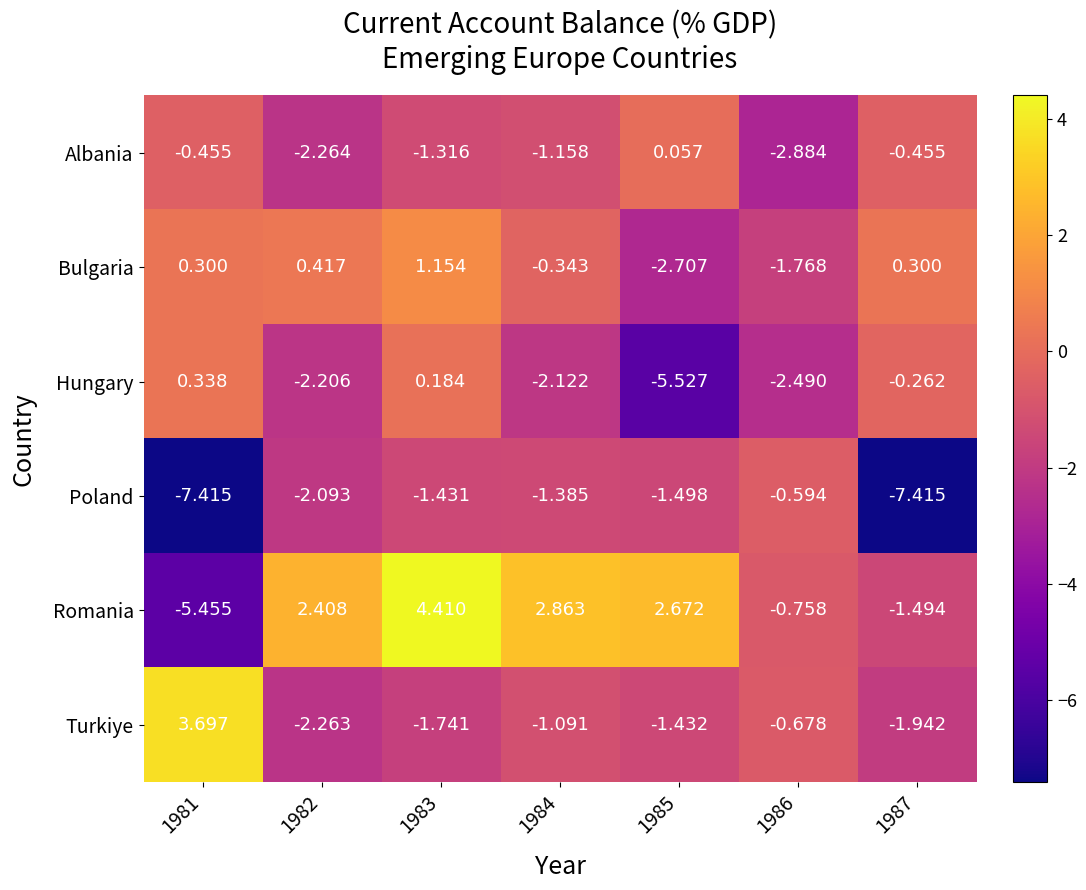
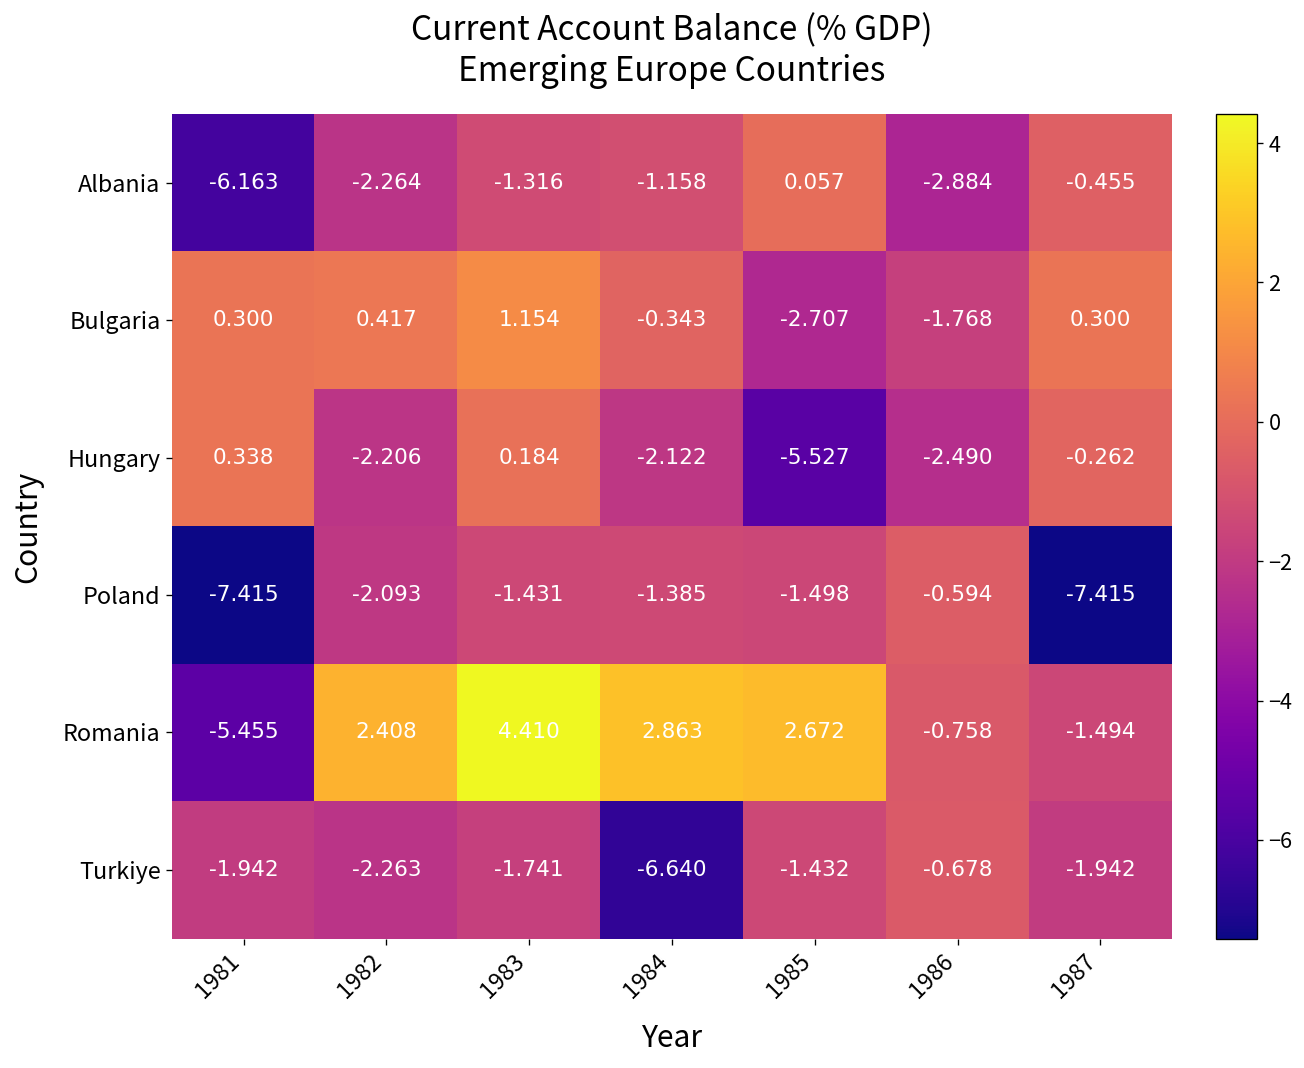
  {
    "Albania": {
-     "1981": -0.455,
+     "1981": -6.163,
      "1982": -2.264,
      "1983": -1.316,
      "1984": -1.158,
      "1985": 0.057,
      "1986": -2.884,
      "1987": -0.455
    },
    "Bulgaria": {
      "1981": 0.300,
      "1982": 0.417,
      "1983": 1.154,
      "1984": -0.343,
      "1985": -2.707,
      "1986": -1.768,
      "1987": 0.300
    },
    "Hungary": {
      "1981": 0.338,
      "1982": -2.206,
      "1983": 0.184,
      "1984": -2.122,
      "1985": -5.527,
      "1986": -2.490,
      "1987": -0.262
    },
    "Poland": {
      "1981": -7.415,
      "1982": -2.093,
      "1983": -1.431,
      "1984": -1.385,
      "1985": -1.498,
      "1986": -0.594,
      "1987": -7.415
    },
    "Romania": {
      "1981": -5.455,
      "1982": 2.408,
      "1983": 4.410,
      "1984": 2.863,
      "1985": 2.672,
      "1986": -0.758,
      "1987": -1.494
    },
    "Turkiye": {
-     "1981": 3.697,
+     "1981": -1.942,
      "1982": -2.263,
      "1983": -1.741,
-     "1984": -1.091,
+     "1984": -6.640,
      "1985": -1.432,
      "1986": -0.678,
      "1987": -1.942
    }
  }
